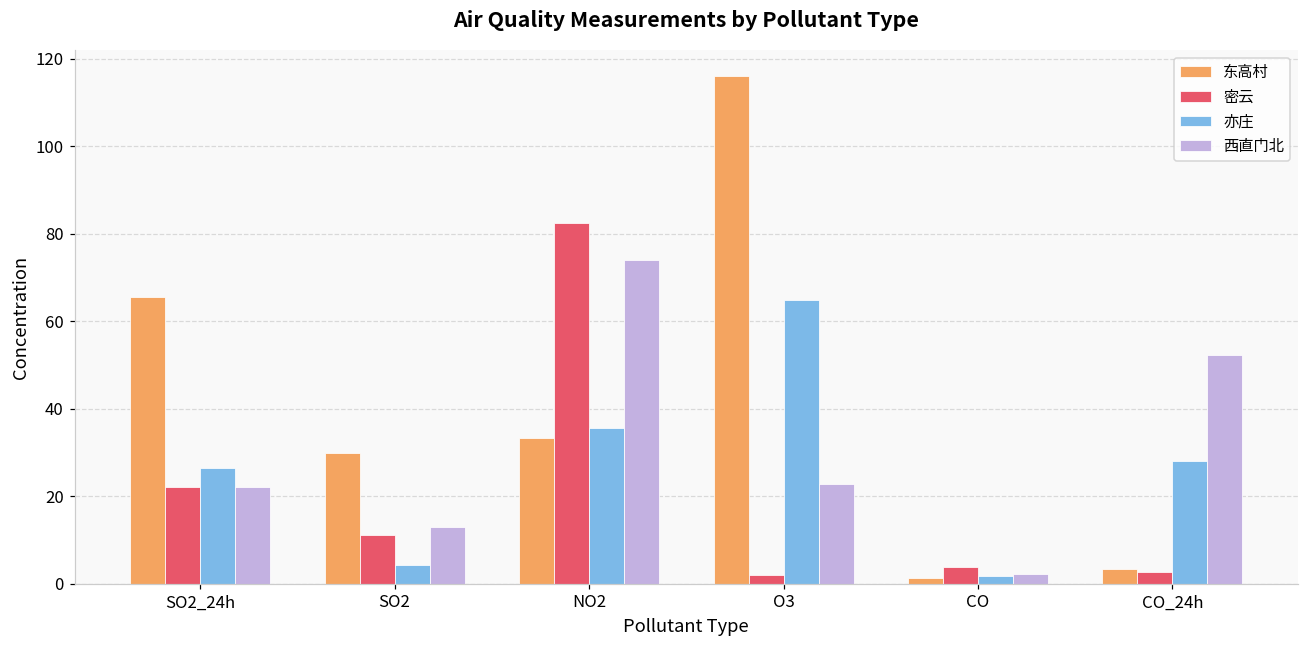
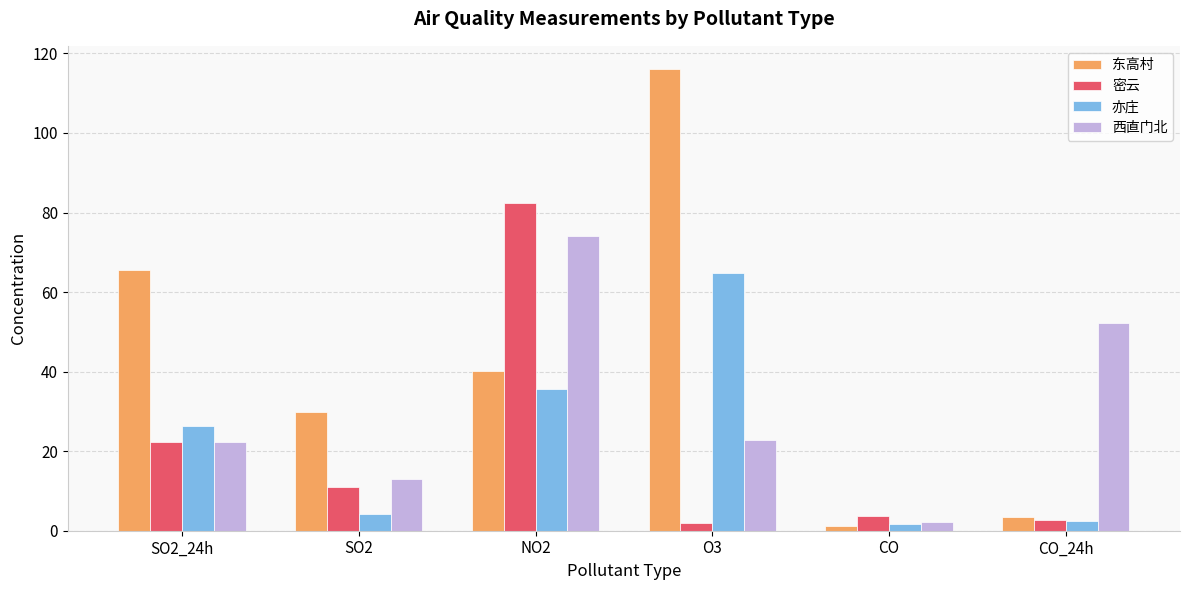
  {
    "东高村": {
      "SO2_24h": 66,
      "SO2": 30,
-     "NO2": 33,
+     "NO2": 40,
      "O3": 116,
      "CO": 1,
      "CO_24h": 3
    },
    "密云": {
      "SO2_24h": 22,
      "SO2": 11,
      "NO2": 82,
      "O3": 2,
      "CO": 4,
      "CO_24h": 3
    },
    "亦庄": {
      "SO2_24h": 26,
      "SO2": 4,
      "NO2": 36,
      "O3": 65,
      "CO": 2,
-     "CO_24h": 28
+     "CO_24h": 3
    },
    "西直门北": {
      "SO2_24h": 22,
      "SO2": 13,
      "NO2": 74,
      "O3": 23,
      "CO": 2,
      "CO_24h": 52
    }
  }
